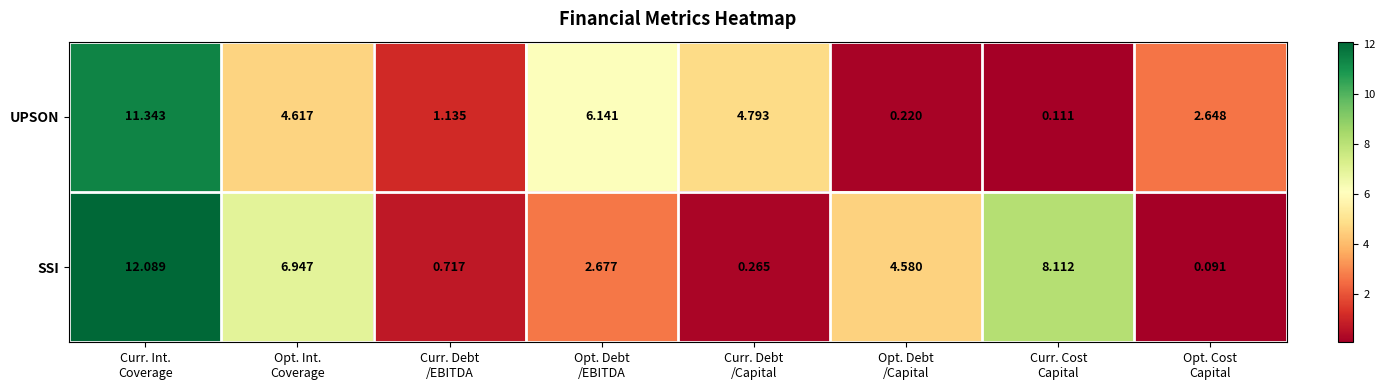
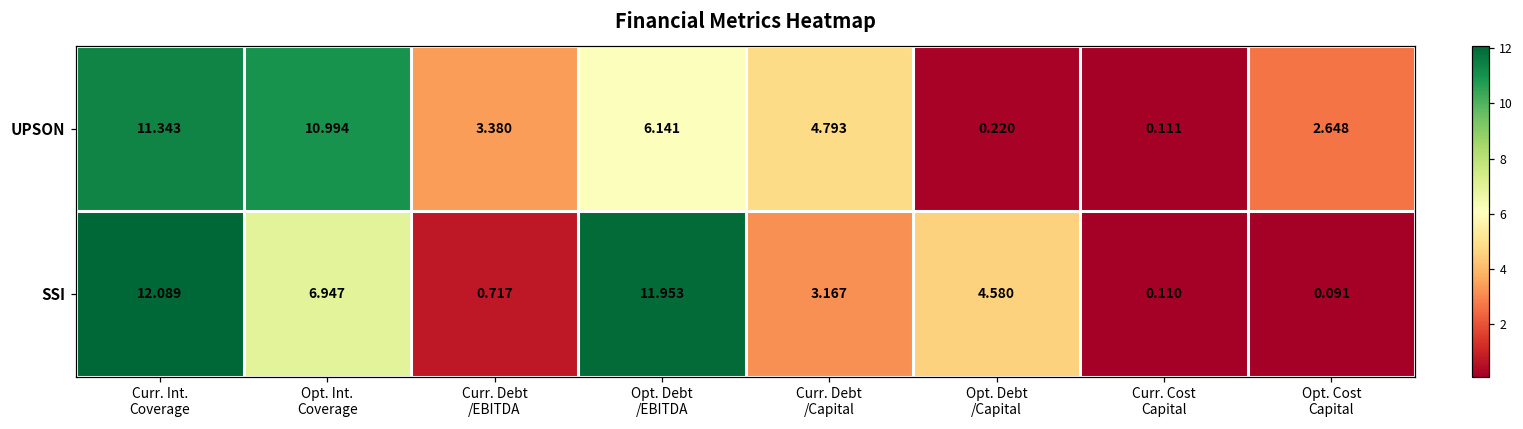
  {
    "UPSON": {
      "Curr. Int. Coverage": 11.343,
-     "Opt. Int. Coverage": 4.617,
-     "Curr. Debt /EBITDA": 1.135,
+     "Opt. Int. Coverage": 10.994,
+     "Curr. Debt /EBITDA": 3.380,
      "Opt. Debt /EBITDA": 6.141,
      "Curr. Debt /Capital": 4.793,
      "Opt. Debt /Capital": 0.220,
      "Curr. Cost Capital": 0.111,
      "Opt. Cost Capital": 2.648
    },
    "SSI": {
      "Curr. Int. Coverage": 12.089,
      "Opt. Int. Coverage": 6.947,
      "Curr. Debt /EBITDA": 0.717,
-     "Opt. Debt /EBITDA": 2.677,
-     "Curr. Debt /Capital": 0.265,
+     "Opt. Debt /EBITDA": 11.953,
+     "Curr. Debt /Capital": 3.167,
      "Opt. Debt /Capital": 4.580,
-     "Curr. Cost Capital": 8.112,
+     "Curr. Cost Capital": 0.110,
      "Opt. Cost Capital": 0.091
    }
  }
